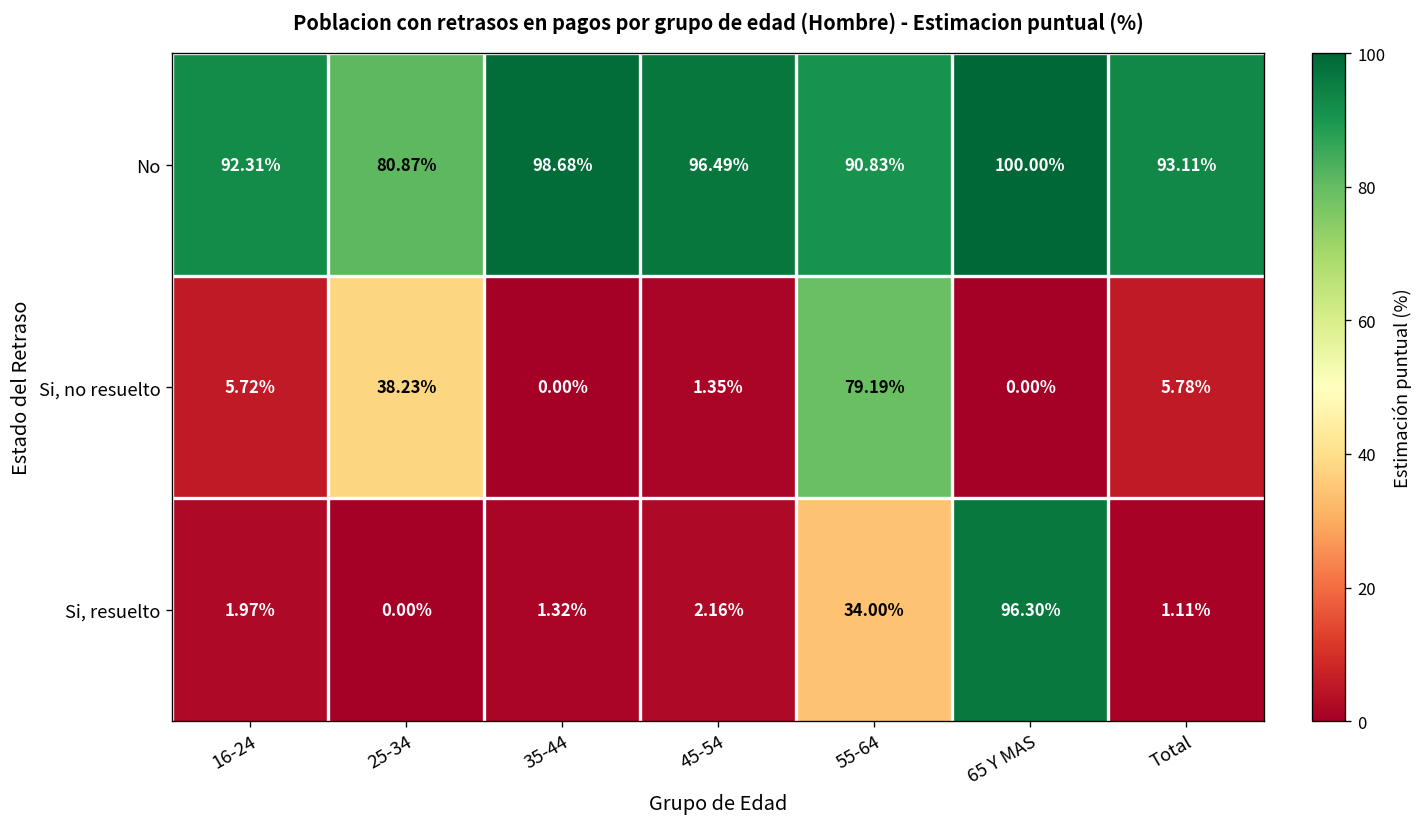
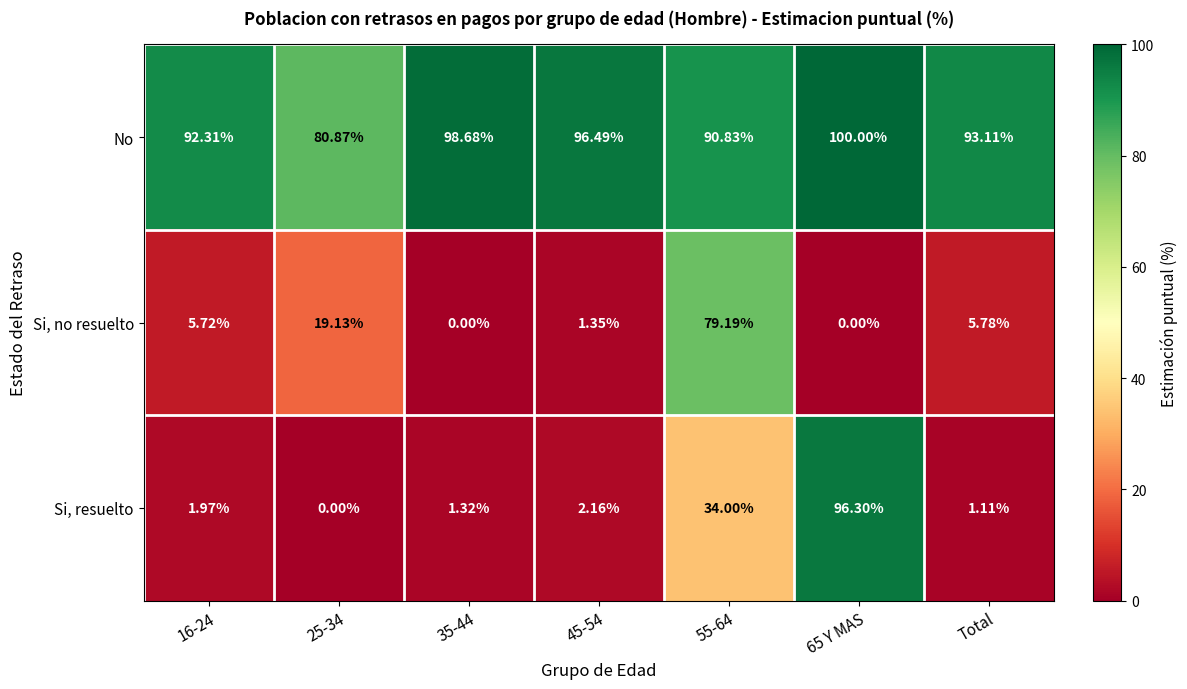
  {
    "No": {
      "16-24": "92.31%",
      "25-34": "80.87%",
      "35-44": "98.68%",
      "45-54": "96.49%",
      "55-64": "90.83%",
      "65 Y MAS": "100.00%",
      "Total": "93.11%"
    },
    "Si, no resuelto": {
      "16-24": "5.72%",
-     "25-34": "38.23%",
+     "25-34": "19.13%",
      "35-44": "0.00%",
      "45-54": "1.35%",
      "55-64": "79.19%",
      "65 Y MAS": "0.00%",
      "Total": "5.78%"
    },
    "Si, resuelto": {
      "16-24": "1.97%",
      "25-34": "0.00%",
      "35-44": "1.32%",
      "45-54": "2.16%",
      "55-64": "34.00%",
      "65 Y MAS": "96.30%",
      "Total": "1.11%"
    }
  }
